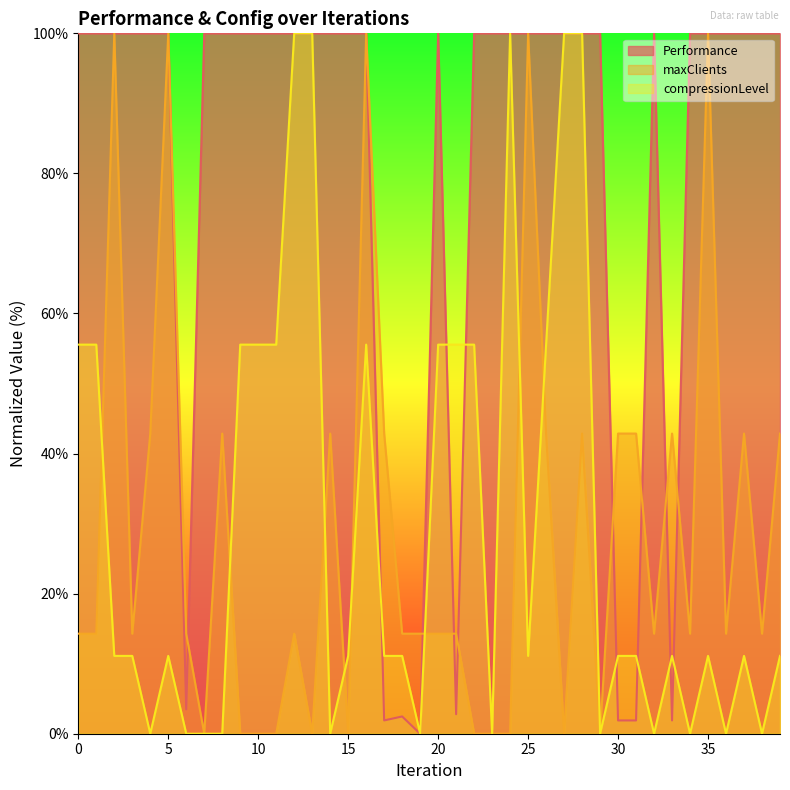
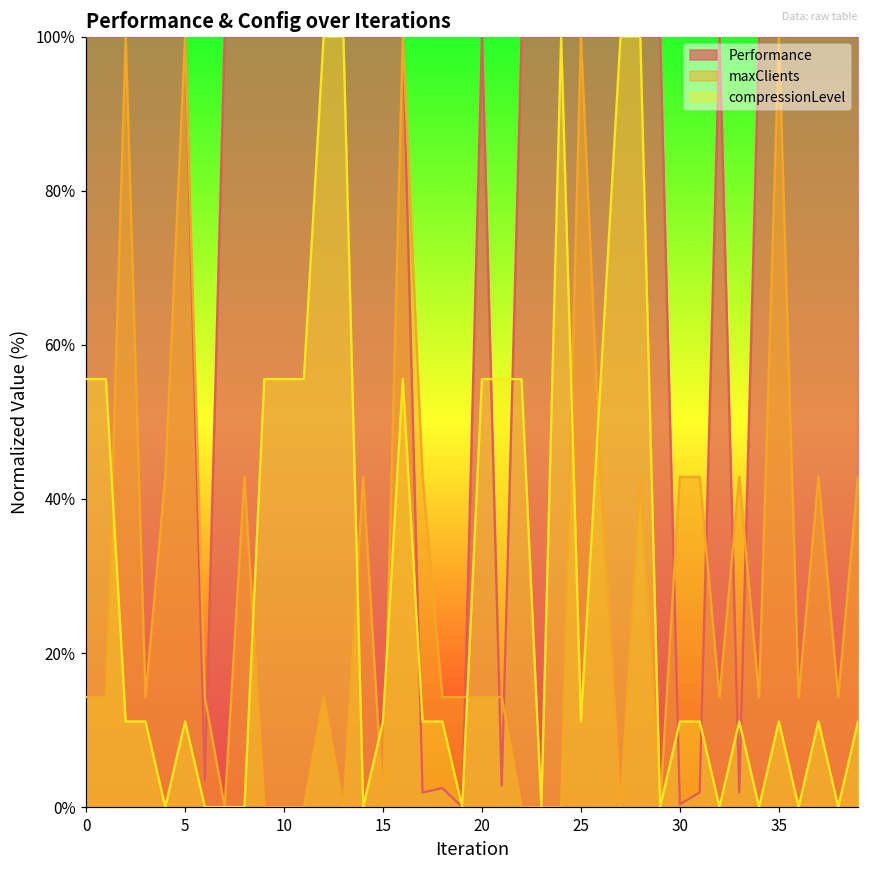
  {
    "Performance": {
      "0": "100%",
      "10": "100%",
      "15": "100%",
      "20": "100%",
-     "30": "2%"
+     "30": "0%"
    }
  }
